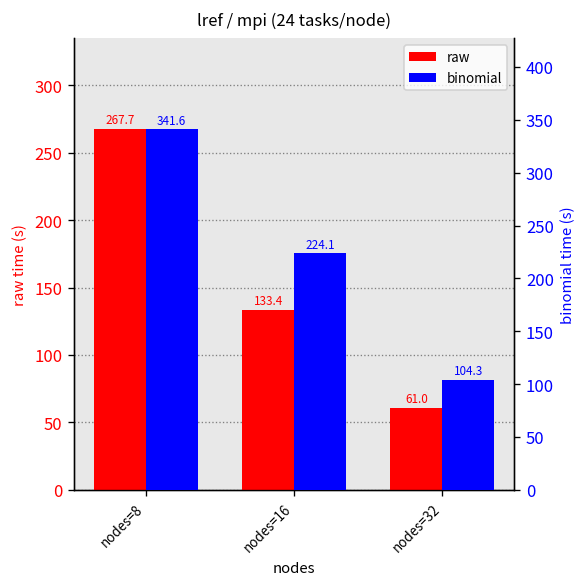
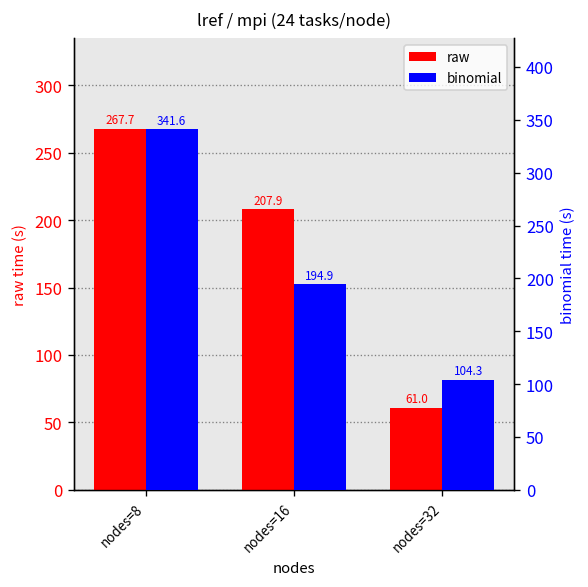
  {
    "raw": {
      "nodes=8": 267.7,
-     "nodes=16": 133.4,
+     "nodes=16": 207.9,
      "nodes=32": 61.0
    },
    "binomial": {
      "nodes=8": 341.6,
-     "nodes=16": 224.1,
+     "nodes=16": 194.9,
      "nodes=32": 104.3
    }
  }
